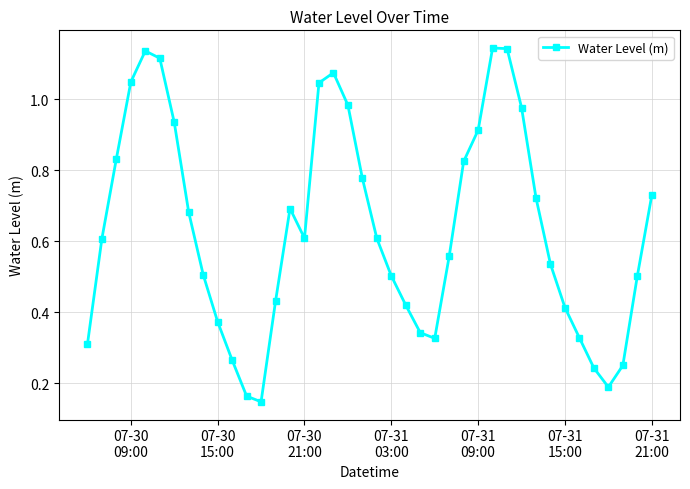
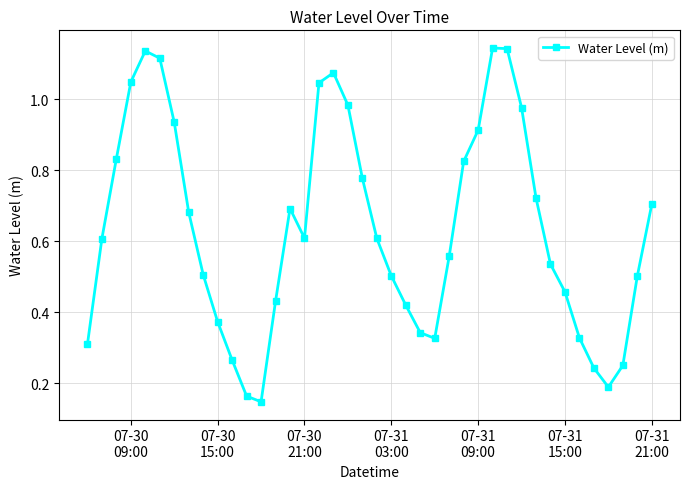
  {
    "07-30 09:00": 1.05,
    "07-30 15:00": 0.37,
    "07-30 21:00": 0.61,
    "07-31 03:00": 0.50,
    "07-31 09:00": 0.91,
-   "07-31 15:00": 0.41,
-   "07-31 21:00": 0.73
+   "07-31 15:00": 0.46,
+   "07-31 21:00": 0.70
  }
